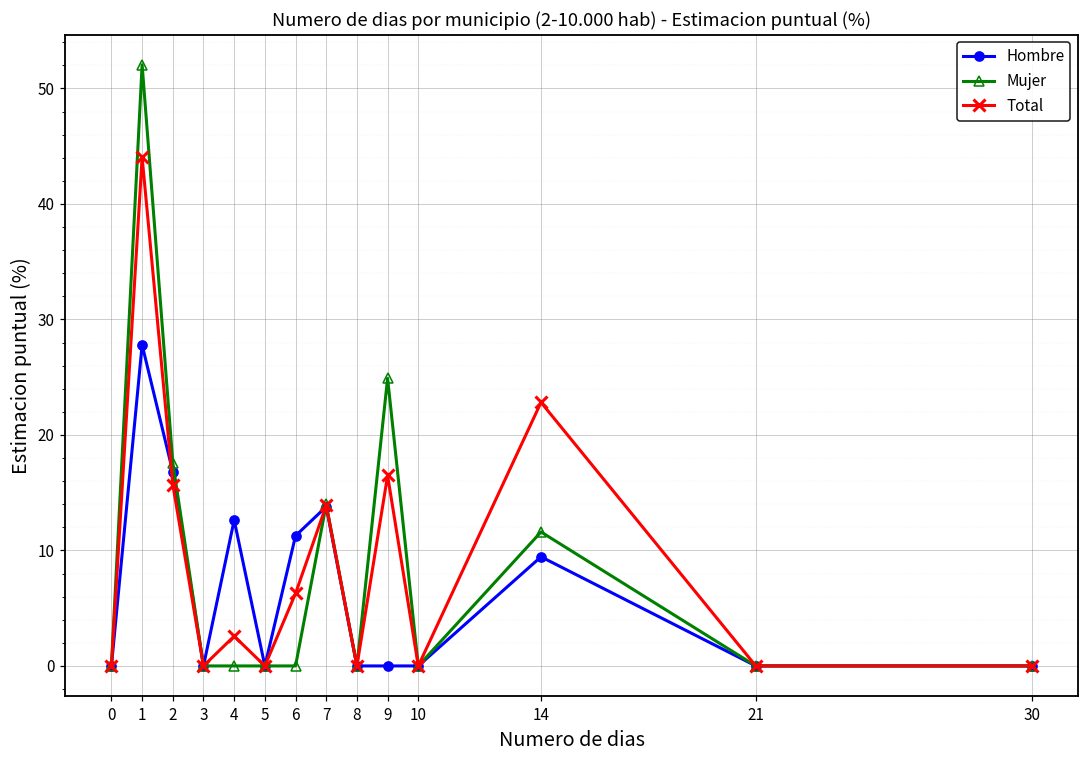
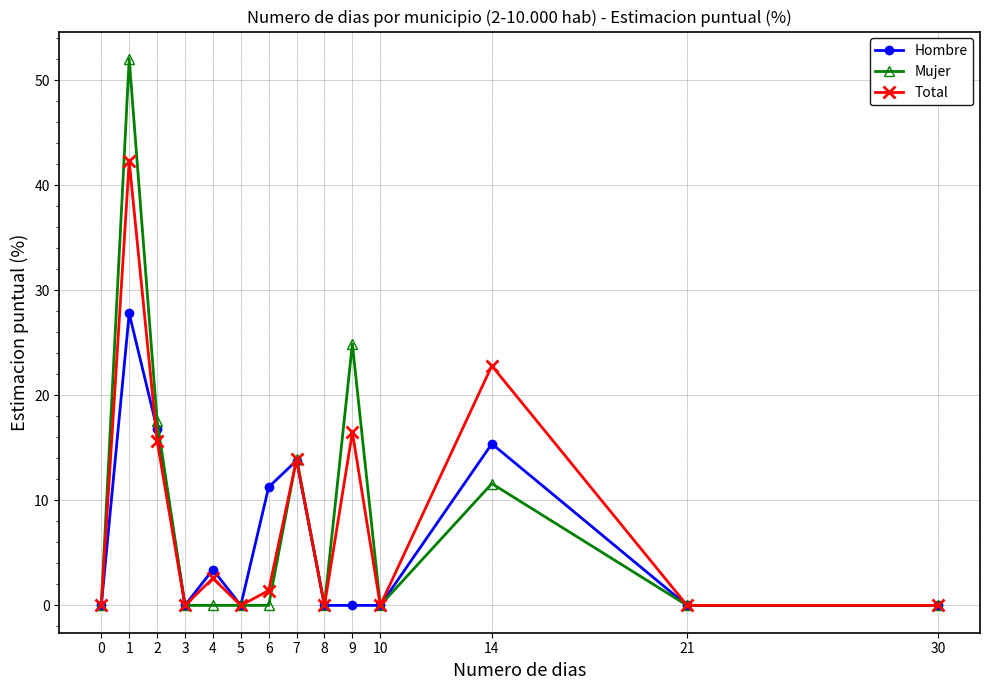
  {
    "Hombre": {
      "1": 27.8,
      "2": 16.8,
-     "4": 12.6,
+     "4": 3.4,
      "6": 11.3,
      "9": 0.0,
-     "14": 9.5
+     "14": 15.4
    },
    "Mujer": {
      "1": 52.1,
      "2": 17.6,
      "4": 0.0,
      "6": 0.0,
      "9": 24.9,
      "14": 11.6
    },
    "Total": {
-     "1": 44.1,
+     "1": 42.3,
      "2": 15.7,
      "4": 2.6,
-     "6": 6.3,
+     "6": 1.4,
      "9": 16.5,
      "14": 22.8
    }
  }
